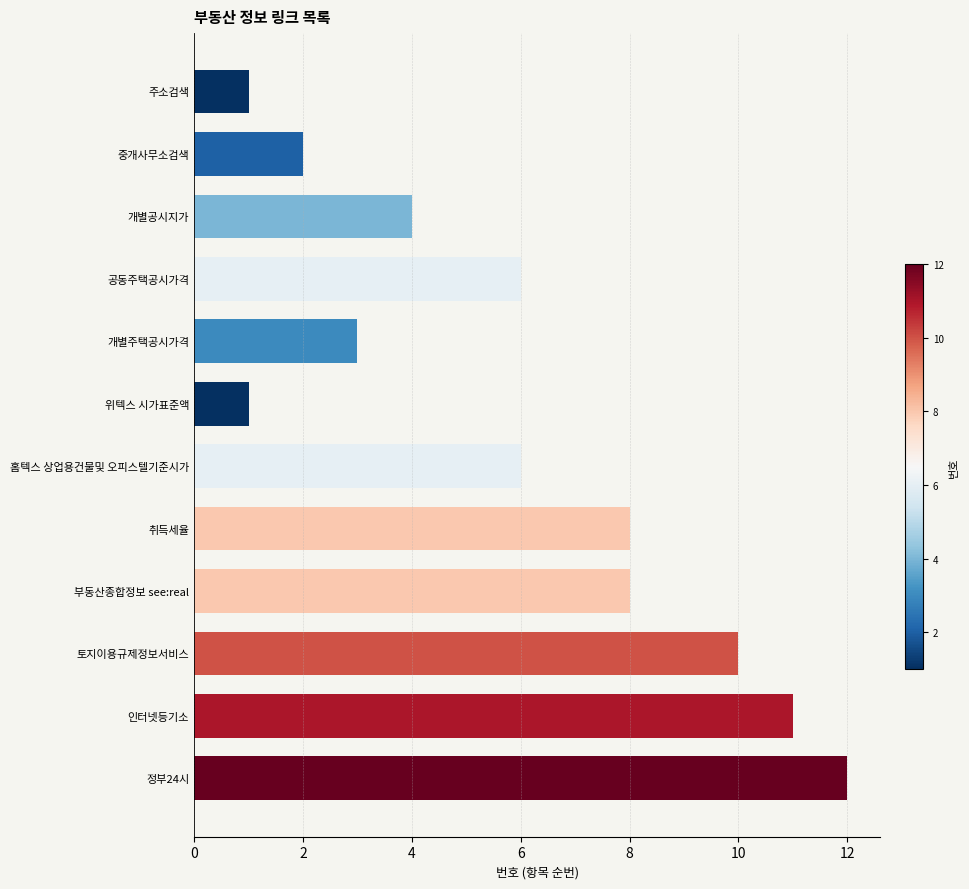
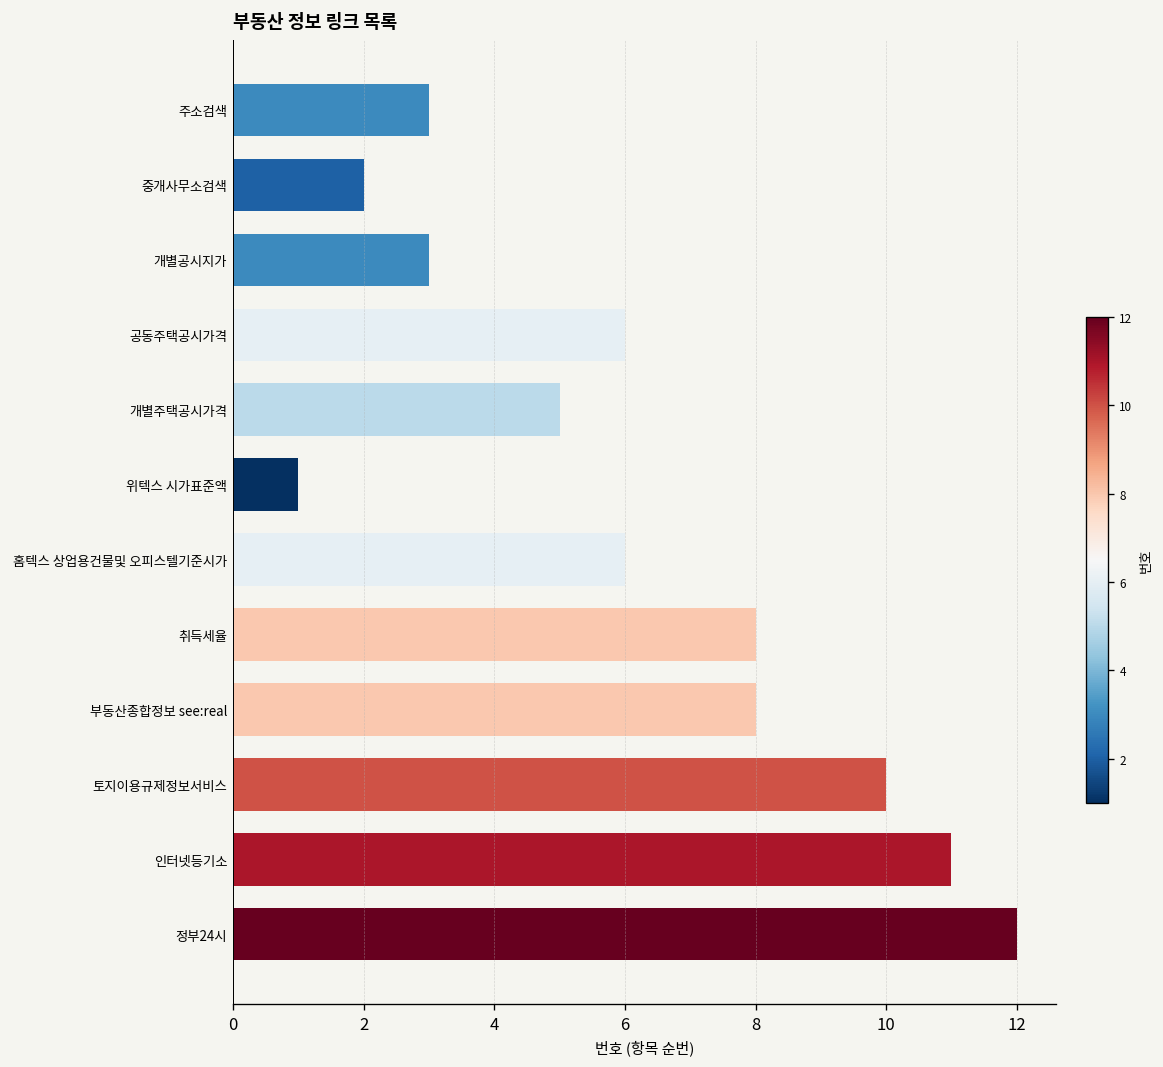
  {
-   "주소검색": 1,
+   "주소검색": 3,
    "중개사무소검색": 2,
-   "개별공시지가": 4,
+   "개별공시지가": 3,
    "공동주택공시가격": 6,
-   "개별주택공시가격": 3,
+   "개별주택공시가격": 5,
    "위텍스 시가표준액": 1,
    "홈텍스 상업용건물및 오피스텔기준시가": 6,
    "취득세율": 8,
    "부동산종합정보 see:real": 8,
    "토지이용규제정보서비스": 10,
    "인터넷등기소": 11,
    "정부24시": 12
  }
